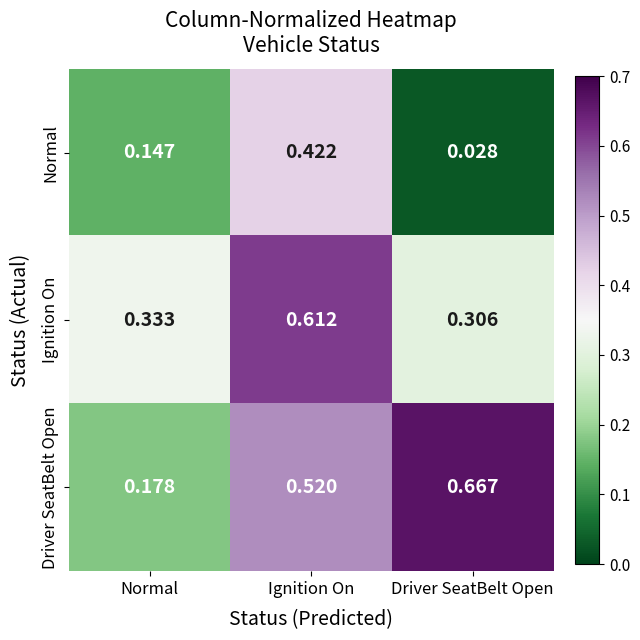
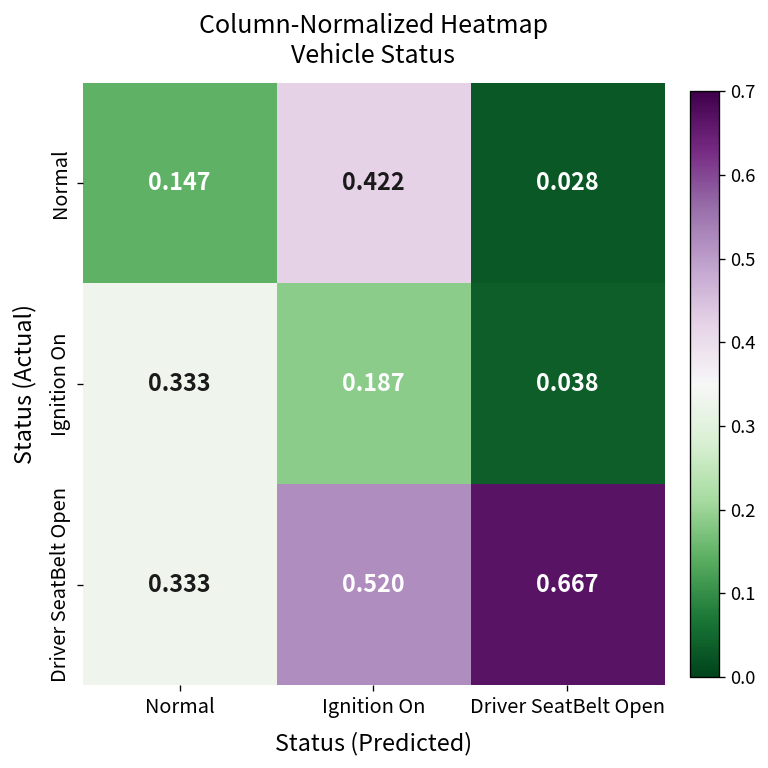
  {
    "Normal": {
      "Normal": 0.147,
      "Ignition On": 0.422,
      "Driver SeatBelt Open": 0.028
    },
    "Ignition On": {
      "Normal": 0.333,
-     "Ignition On": 0.612,
-     "Driver SeatBelt Open": 0.306
+     "Ignition On": 0.187,
+     "Driver SeatBelt Open": 0.038
    },
    "Driver SeatBelt Open": {
-     "Normal": 0.178,
+     "Normal": 0.333,
      "Ignition On": 0.520,
      "Driver SeatBelt Open": 0.667
    }
  }
